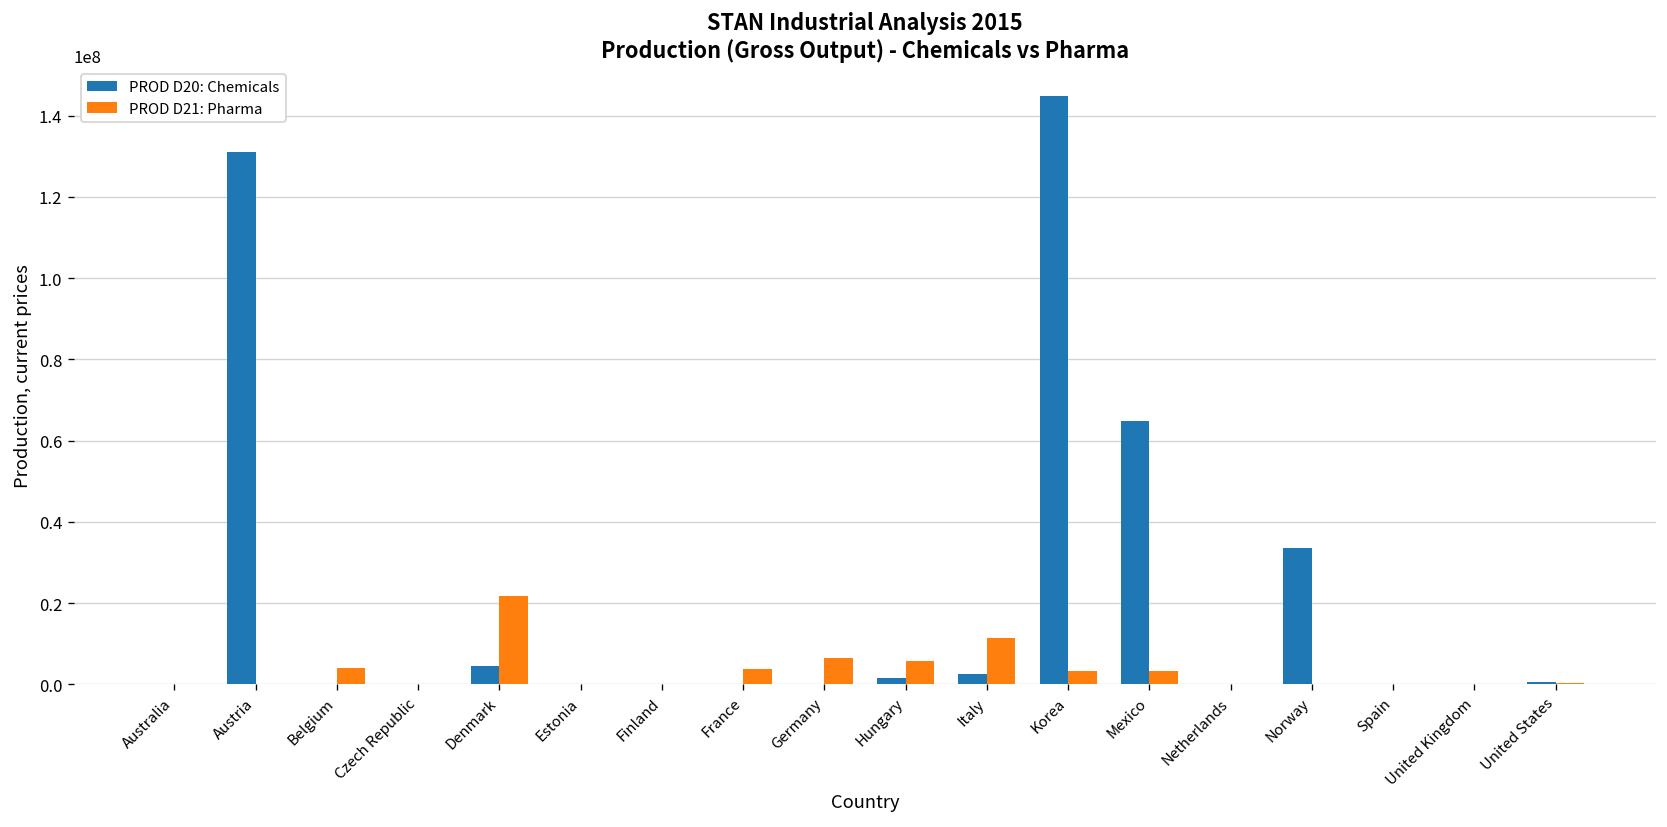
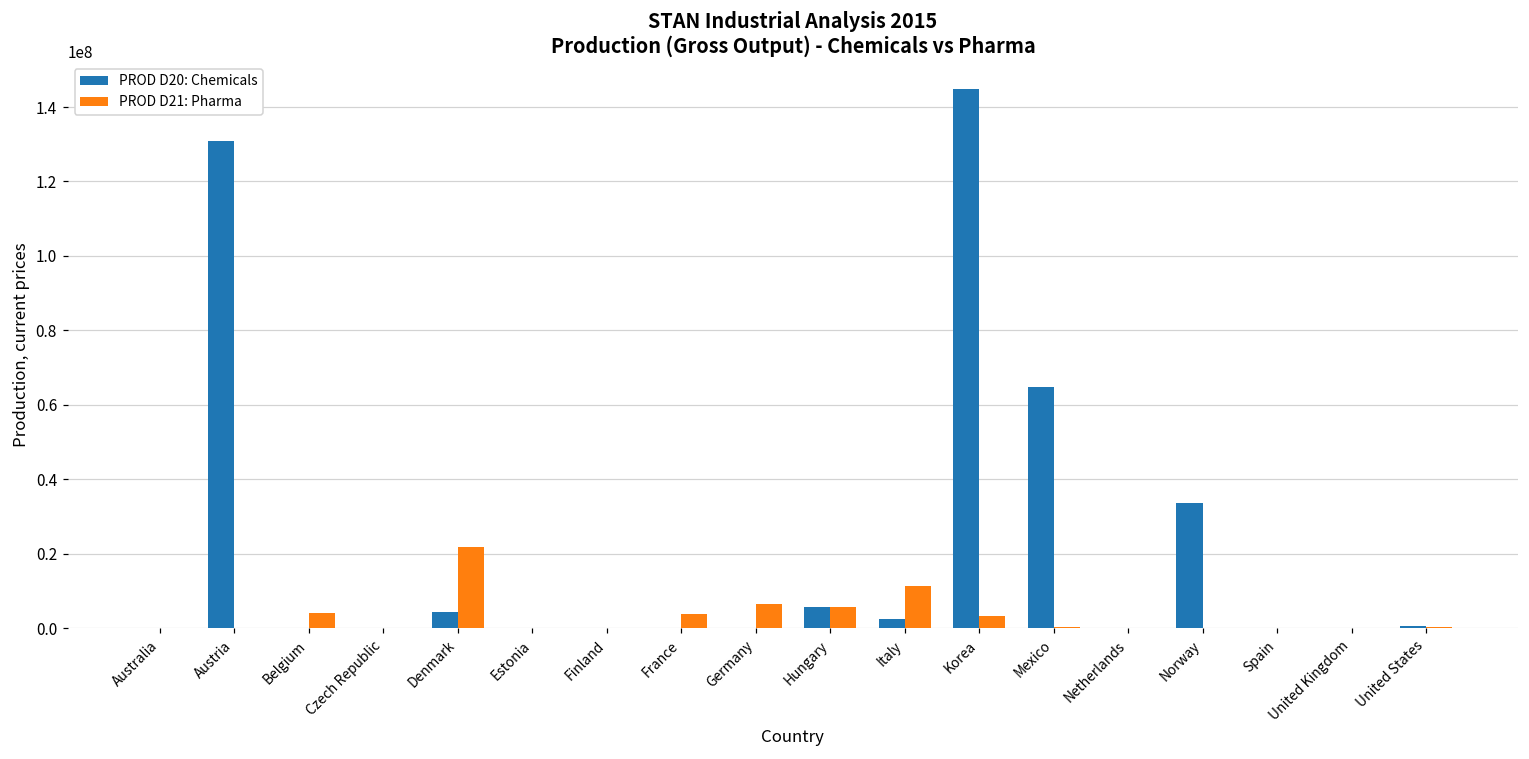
  {
    "PROD D20: Chemicals": {
      "Austria": 131000000,
      "Denmark": 4000000,
-     "Hungary": 2000000,
+     "Hungary": 6000000,
      "Italy": 2000000,
      "Korea": 145000000,
      "Mexico": 65000000,
      "Norway": 34000000
    },
    "PROD D21: Pharma": {
      "Belgium": 4000000,
      "Denmark": 22000000,
      "France": 4000000,
      "Germany": 7000000,
      "Hungary": 6000000,
      "Italy": 11000000,
      "Korea": 3000000,
-     "Mexico": 3000000
+     "Mexico": 0
    }
  }
